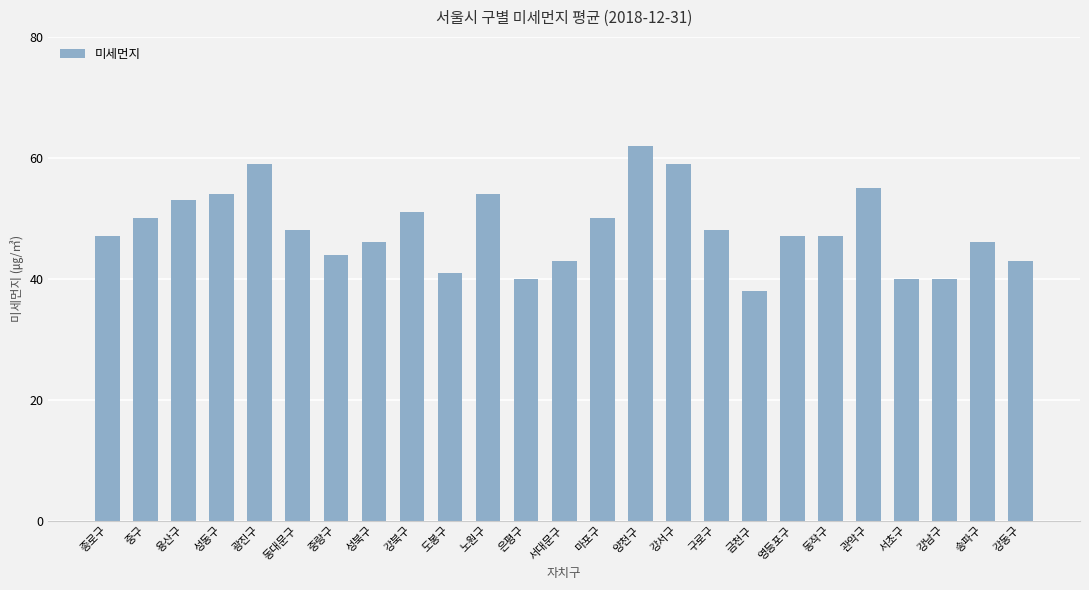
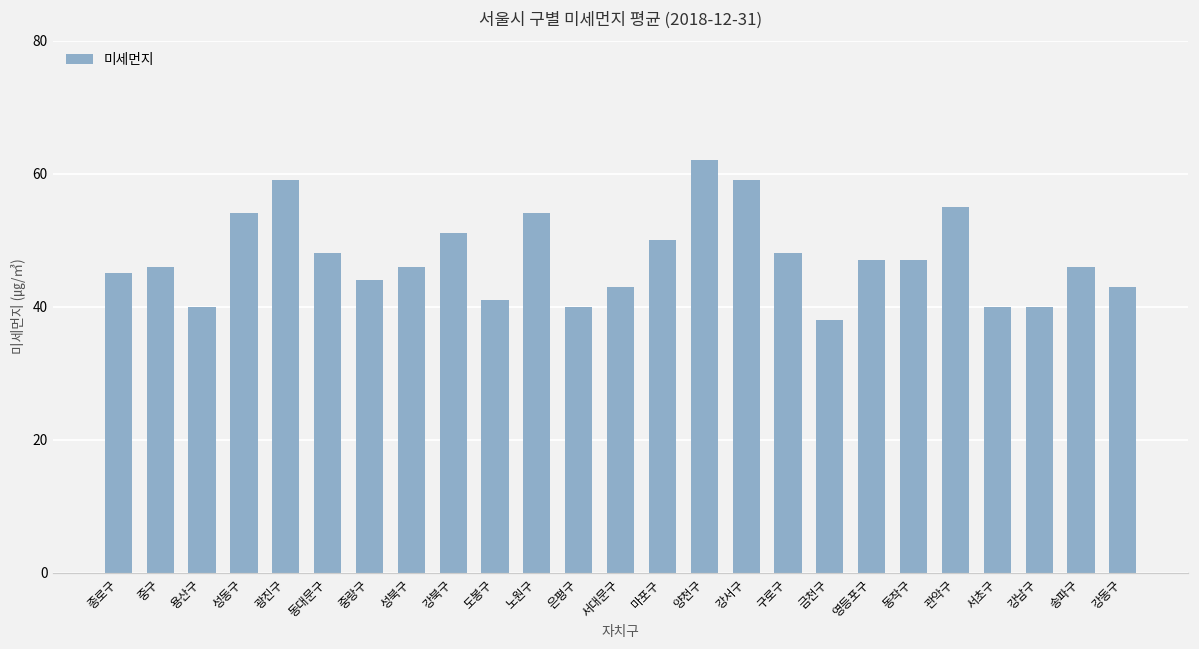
  {
-   "종로구": 47,
-   "중구": 50,
-   "용산구": 53,
+   "종로구": 45,
+   "중구": 46,
+   "용산구": 40,
    "성동구": 54,
    "광진구": 59,
    "동대문구": 48,
    "중랑구": 44,
    "성북구": 46,
    "강북구": 51,
    "도봉구": 41,
    "노원구": 54,
    "은평구": 40,
    "서대문구": 43,
    "마포구": 50,
    "양천구": 62,
    "강서구": 59,
    "구로구": 48,
    "금천구": 38,
    "영등포구": 47,
    "동작구": 47,
    "관악구": 55,
    "서초구": 40,
    "강남구": 40,
    "송파구": 46,
    "강동구": 43
  }
